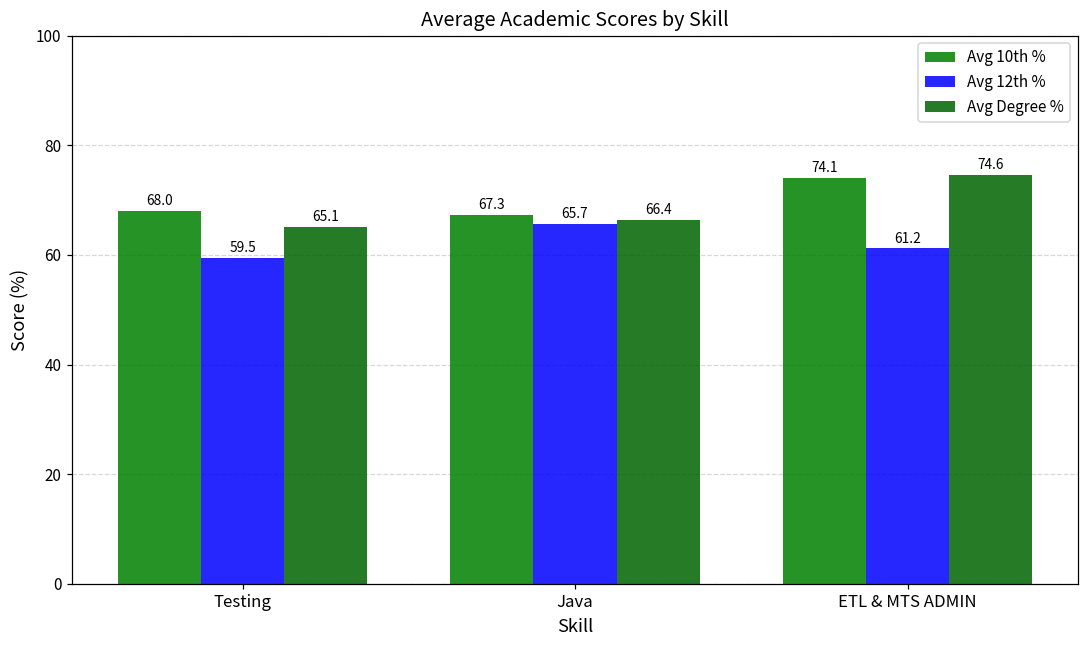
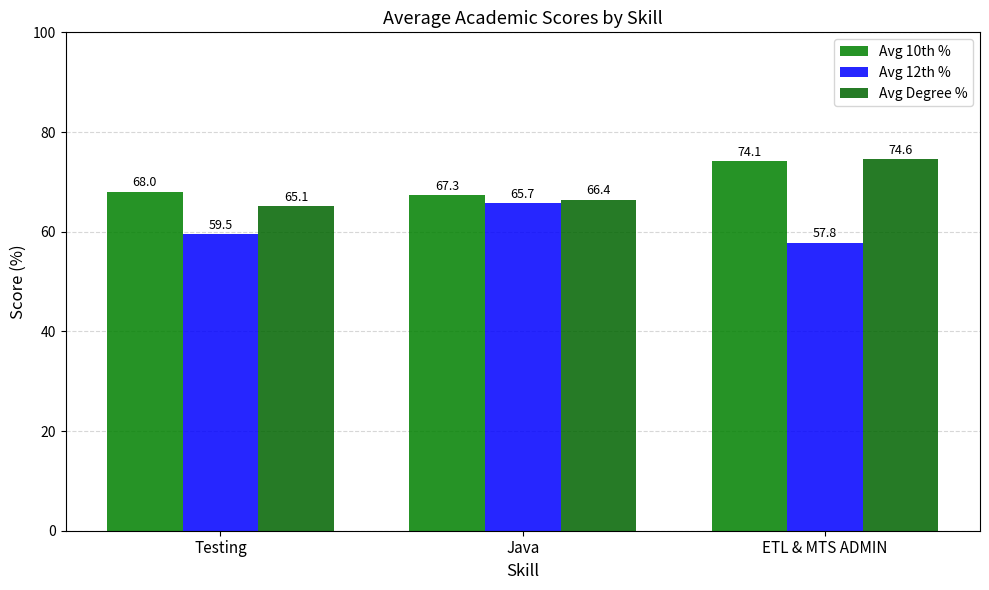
  {
    "Avg 12th %": {
      "Testing": 59.5,
      "Java": 65.7,
-     "ETL & MTS ADMIN": 61.2
+     "ETL & MTS ADMIN": 57.8
    }
  }
